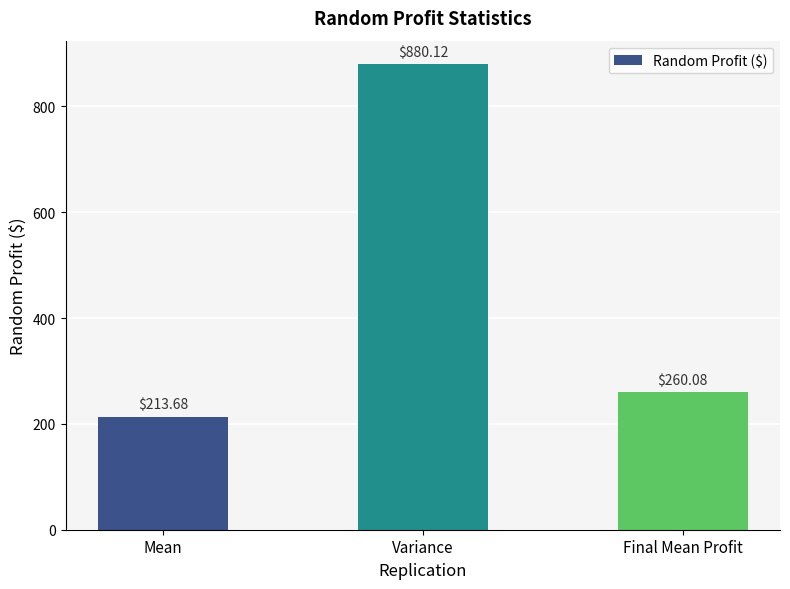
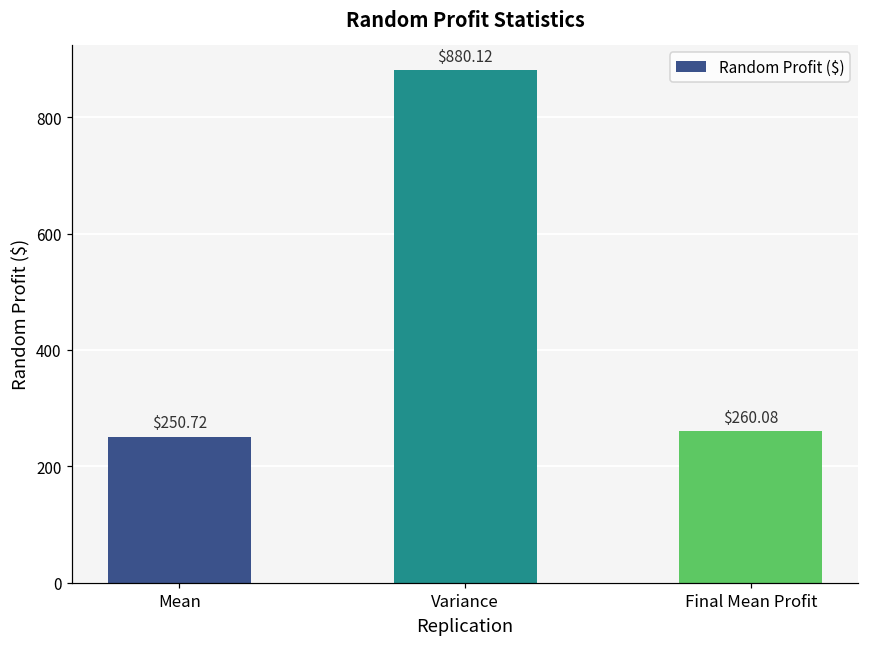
  {
-   "Mean": "$213.68",
+   "Mean": "$250.72",
    "Variance": "$880.12",
    "Final Mean Profit": "$260.08"
  }
